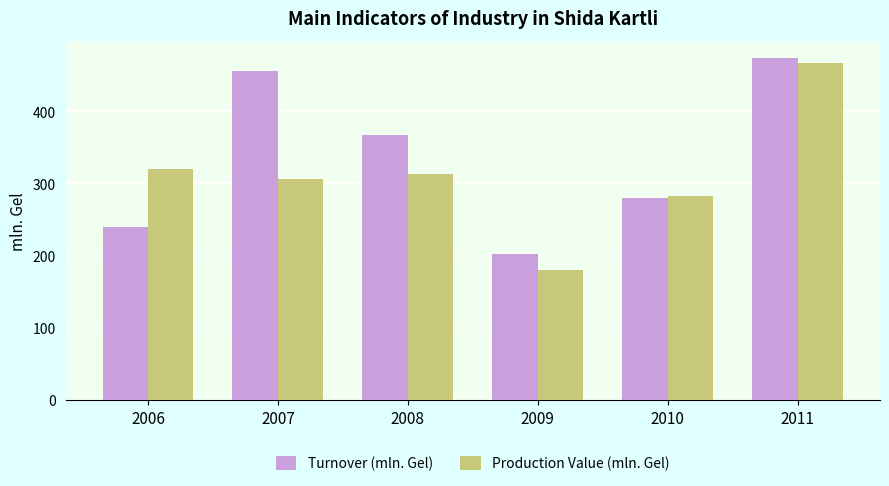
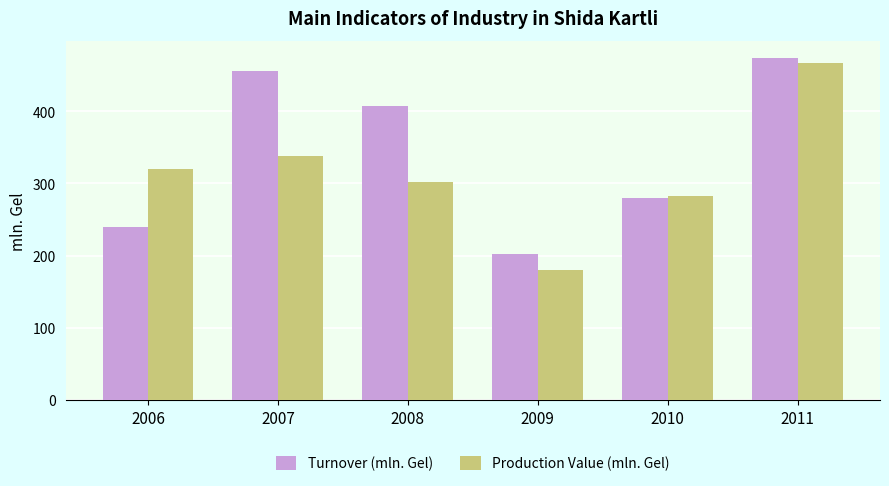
  {
    "Turnover (mln. Gel)": {
      "2006": 240,
      "2007": 460,
-     "2008": 370,
+     "2008": 410,
      "2009": 200,
      "2010": 280,
      "2011": 470
    },
    "Production Value (mln. Gel)": {
      "2006": 320,
-     "2007": 310,
-     "2008": 310,
+     "2007": 340,
+     "2008": 300,
      "2009": 180,
      "2010": 280,
      "2011": 470
    }
  }
